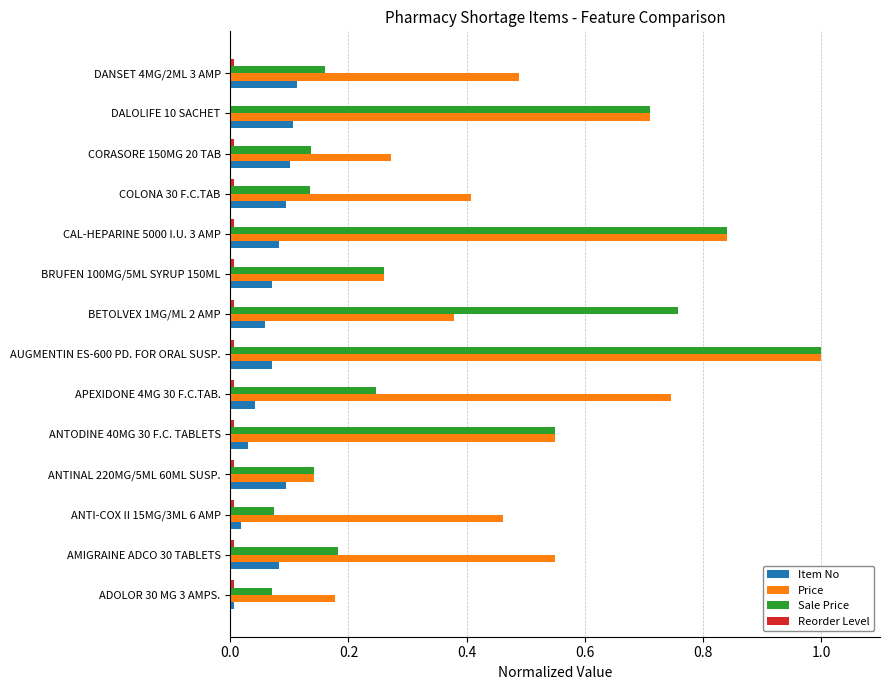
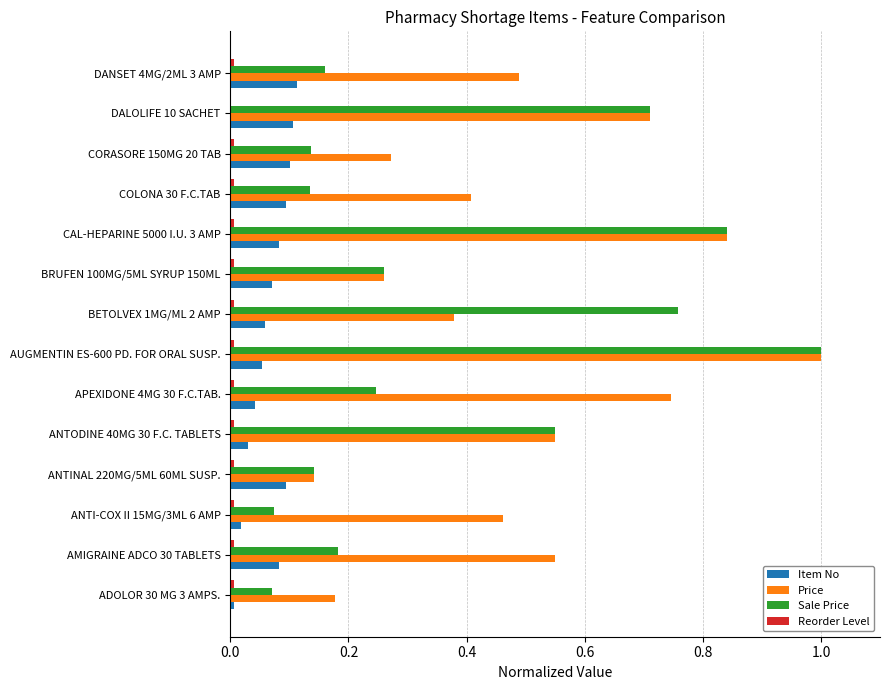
  {
    "Item No": {
      "DANSET 4MG/2ML 3 AMP": 0.11,
      "DALOLIFE 10 SACHET": 0.11,
      "CORASORE 150MG 20 TAB": 0.10,
      "COLONA 30 F.C.TAB": 0.09,
      "CAL-HEPARINE 5000 I.U. 3 AMP": 0.08,
      "BRUFEN 100MG/5ML SYRUP 150ML": 0.07,
      "BETOLVEX 1MG/ML 2 AMP": 0.06,
-     "AUGMENTIN ES-600 PD. FOR ORAL SUSP.": 0.07,
+     "AUGMENTIN ES-600 PD. FOR ORAL SUSP.": 0.05,
      "APEXIDONE 4MG 30 F.C.TAB.": 0.04,
      "ANTODINE 40MG 30 F.C. TABLETS": 0.03,
      "ANTINAL 220MG/5ML 60ML SUSP.": 0.09,
      "ANTI-COX II 15MG/3ML 6 AMP": 0.02,
      "AMIGRAINE ADCO 30 TABLETS": 0.08,
      "ADOLOR 30 MG 3 AMPS.": 0.01
    },
    "Price": {
      "DANSET 4MG/2ML 3 AMP": 0.49,
      "DALOLIFE 10 SACHET": 0.71,
      "CORASORE 150MG 20 TAB": 0.27,
      "COLONA 30 F.C.TAB": 0.41,
      "CAL-HEPARINE 5000 I.U. 3 AMP": 0.84,
      "BRUFEN 100MG/5ML SYRUP 150ML": 0.26,
      "BETOLVEX 1MG/ML 2 AMP": 0.38,
      "AUGMENTIN ES-600 PD. FOR ORAL SUSP.": 1.00,
      "APEXIDONE 4MG 30 F.C.TAB.": 0.75,
      "ANTODINE 40MG 30 F.C. TABLETS": 0.55,
      "ANTINAL 220MG/5ML 60ML SUSP.": 0.14,
      "ANTI-COX II 15MG/3ML 6 AMP": 0.46,
      "AMIGRAINE ADCO 30 TABLETS": 0.55,
      "ADOLOR 30 MG 3 AMPS.": 0.18
    },
    "Sale Price": {
      "DANSET 4MG/2ML 3 AMP": 0.16,
      "DALOLIFE 10 SACHET": 0.71,
      "CORASORE 150MG 20 TAB": 0.14,
      "COLONA 30 F.C.TAB": 0.13,
      "CAL-HEPARINE 5000 I.U. 3 AMP": 0.84,
      "BRUFEN 100MG/5ML SYRUP 150ML": 0.26,
      "BETOLVEX 1MG/ML 2 AMP": 0.76,
      "AUGMENTIN ES-600 PD. FOR ORAL SUSP.": 1.00,
      "APEXIDONE 4MG 30 F.C.TAB.": 0.25,
      "ANTODINE 40MG 30 F.C. TABLETS": 0.55,
      "ANTINAL 220MG/5ML 60ML SUSP.": 0.14,
      "ANTI-COX II 15MG/3ML 6 AMP": 0.07,
      "AMIGRAINE ADCO 30 TABLETS": 0.18,
      "ADOLOR 30 MG 3 AMPS.": 0.07
    },
    "Reorder Level": {
      "DANSET 4MG/2ML 3 AMP": 0.01,
      "DALOLIFE 10 SACHET": 0.00,
      "CORASORE 150MG 20 TAB": 0.01,
      "COLONA 30 F.C.TAB": 0.01,
      "CAL-HEPARINE 5000 I.U. 3 AMP": 0.01,
      "BRUFEN 100MG/5ML SYRUP 150ML": 0.01,
      "BETOLVEX 1MG/ML 2 AMP": 0.01,
      "AUGMENTIN ES-600 PD. FOR ORAL SUSP.": 0.01,
      "APEXIDONE 4MG 30 F.C.TAB.": 0.01,
      "ANTODINE 40MG 30 F.C. TABLETS": 0.01,
      "ANTINAL 220MG/5ML 60ML SUSP.": 0.01,
      "ANTI-COX II 15MG/3ML 6 AMP": 0.01,
      "AMIGRAINE ADCO 30 TABLETS": 0.01,
      "ADOLOR 30 MG 3 AMPS.": 0.01
    }
  }
